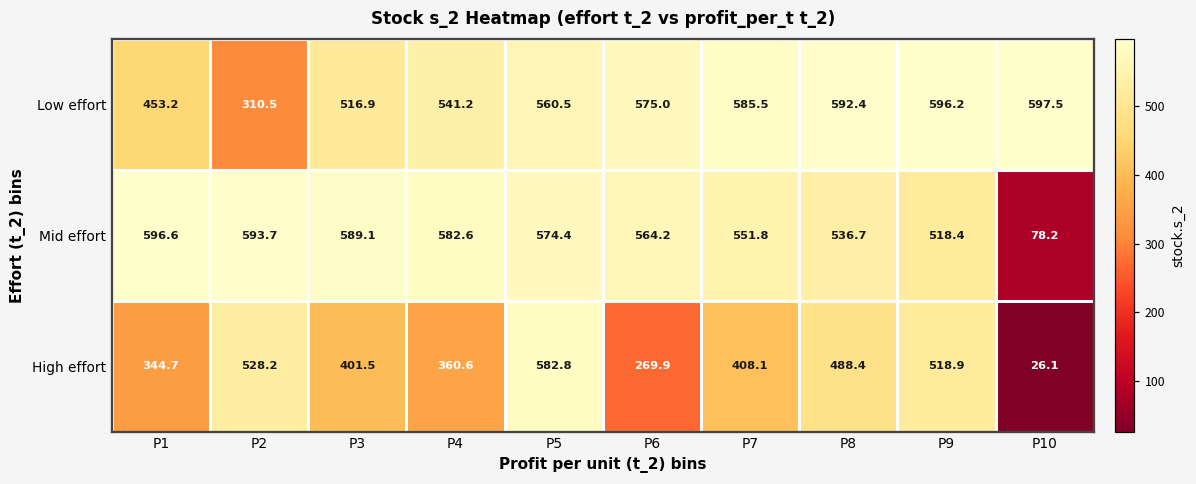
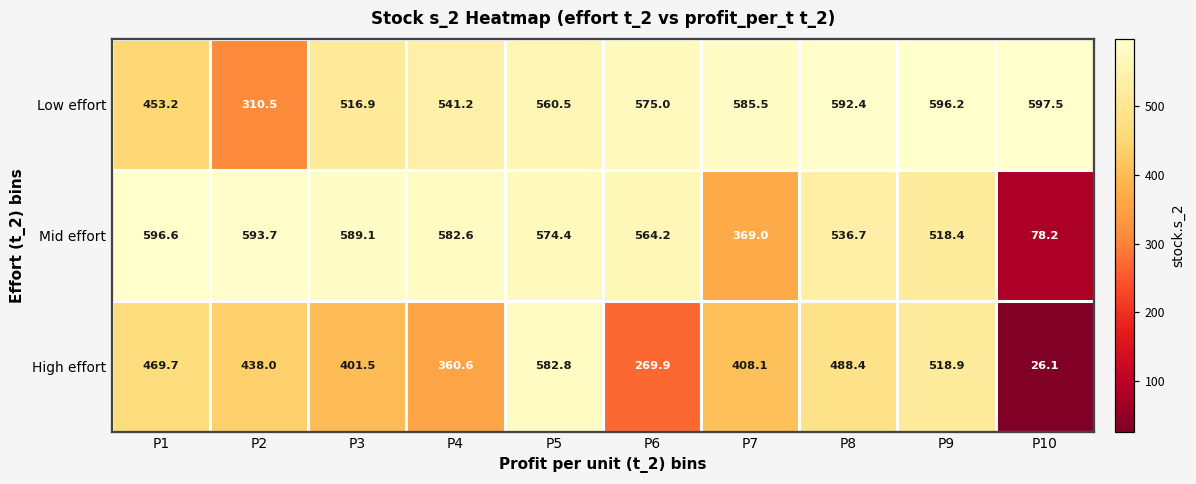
  {
    "Low effort": {
      "P1": 453.2,
      "P2": 310.5,
      "P3": 516.9,
      "P4": 541.2,
      "P5": 560.5,
      "P6": 575.0,
      "P7": 585.5,
      "P8": 592.4,
      "P9": 596.2,
      "P10": 597.5
    },
    "Mid effort": {
      "P1": 596.6,
      "P2": 593.7,
      "P3": 589.1,
      "P4": 582.6,
      "P5": 574.4,
      "P6": 564.2,
-     "P7": 551.8,
+     "P7": 369.0,
      "P8": 536.7,
      "P9": 518.4,
      "P10": 78.2
    },
    "High effort": {
-     "P1": 344.7,
-     "P2": 528.2,
+     "P1": 469.7,
+     "P2": 438.0,
      "P3": 401.5,
      "P4": 360.6,
      "P5": 582.8,
      "P6": 269.9,
      "P7": 408.1,
      "P8": 488.4,
      "P9": 518.9,
      "P10": 26.1
    }
  }
